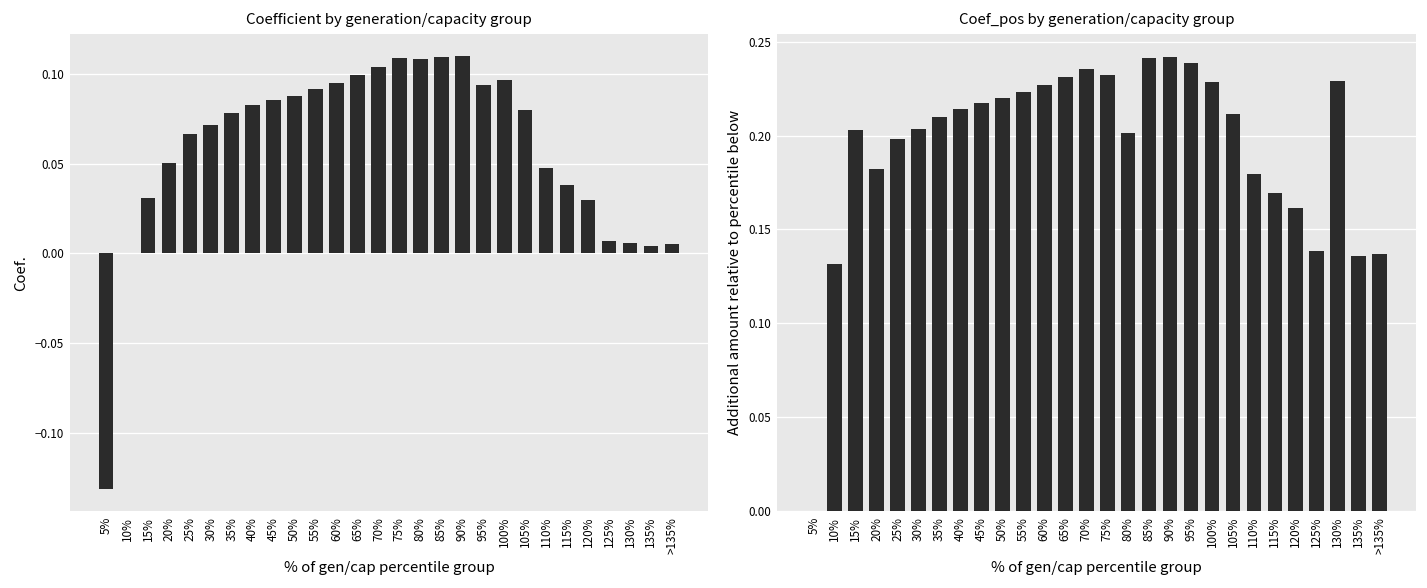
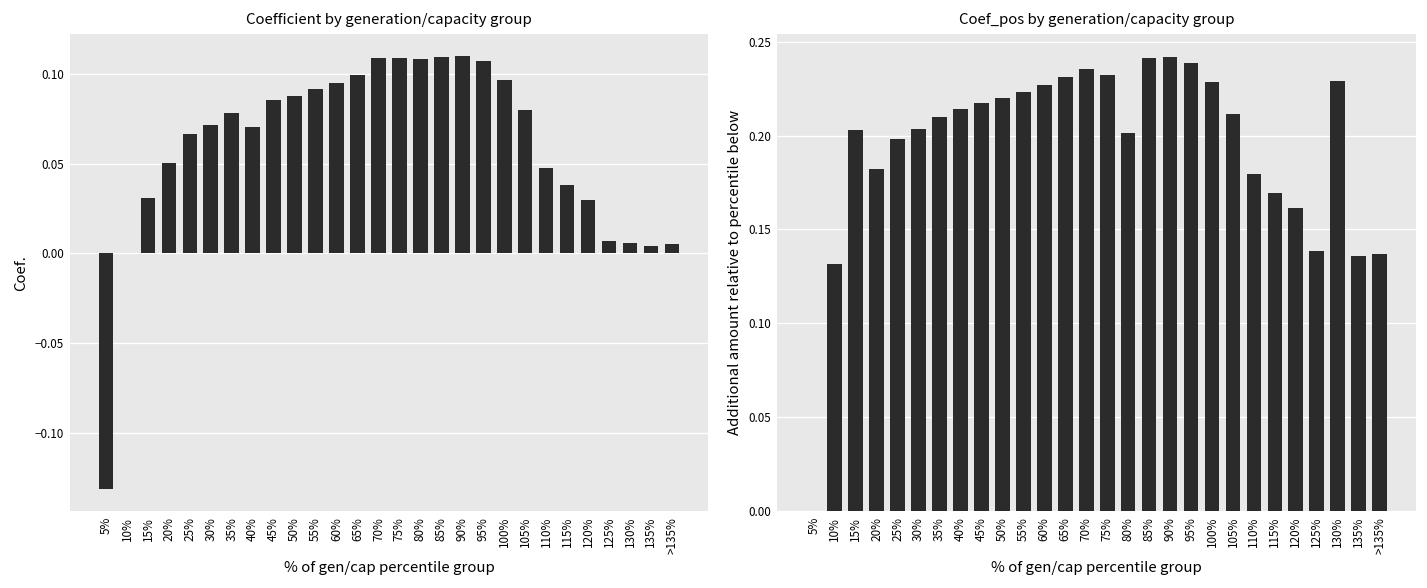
  {
    "Coefficient by generation/capacity group": {
      "5%": -0.132,
      "10%": 0.000,
      "15%": 0.031,
      "20%": 0.051,
      "25%": 0.067,
      "30%": 0.072,
      "35%": 0.078,
-     "40%": 0.083,
+     "40%": 0.070,
      "45%": 0.086,
      "50%": 0.088,
      "55%": 0.092,
      "60%": 0.095,
      "65%": 0.100,
-     "70%": 0.104,
+     "70%": 0.109,
      "75%": 0.109,
      "80%": 0.109,
      "85%": 0.110,
      "90%": 0.110,
-     "95%": 0.094,
+     "95%": 0.107,
      "100%": 0.097,
      "105%": 0.080,
      "110%": 0.048,
      "115%": 0.038,
      "120%": 0.030,
      "125%": 0.007,
      "130%": 0.006,
      "135%": 0.004,
      ">135%": 0.005
    },
    "Coef_pos by generation/capacity group": {
      "5%": 0.000,
      "10%": 0.132,
      "15%": 0.203,
      "20%": 0.182,
      "25%": 0.198,
      "30%": 0.203,
      "35%": 0.210,
      "40%": 0.214,
      "45%": 0.217,
      "50%": 0.220,
      "55%": 0.223,
      "60%": 0.227,
      "65%": 0.231,
      "70%": 0.235,
      "75%": 0.232,
      "80%": 0.201,
      "85%": 0.241,
      "90%": 0.242,
      "95%": 0.239,
      "100%": 0.228,
      "105%": 0.212,
      "110%": 0.179,
      "115%": 0.170,
      "120%": 0.161,
      "125%": 0.138,
      "130%": 0.229,
      "135%": 0.136,
      ">135%": 0.137
    }
  }
